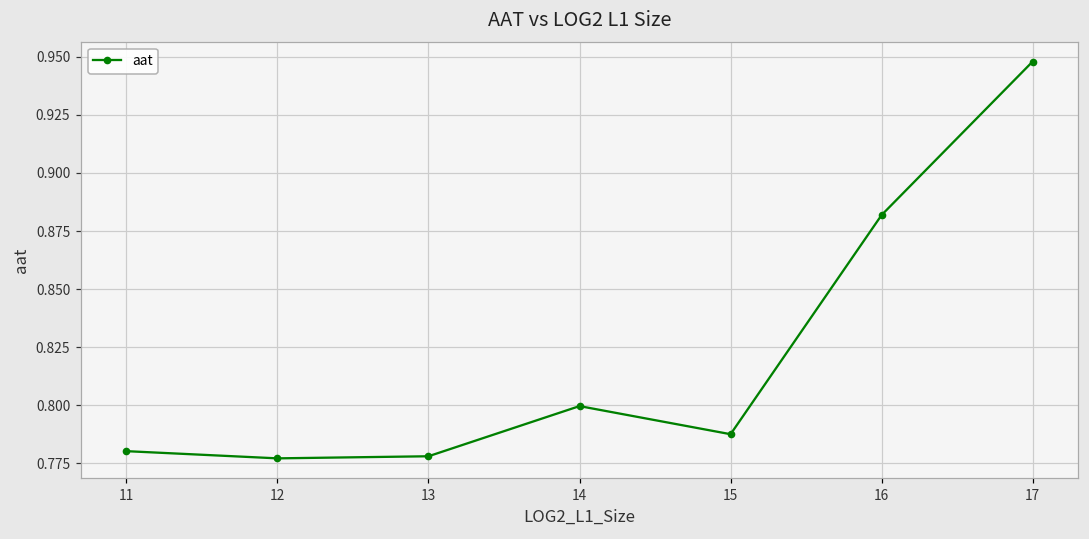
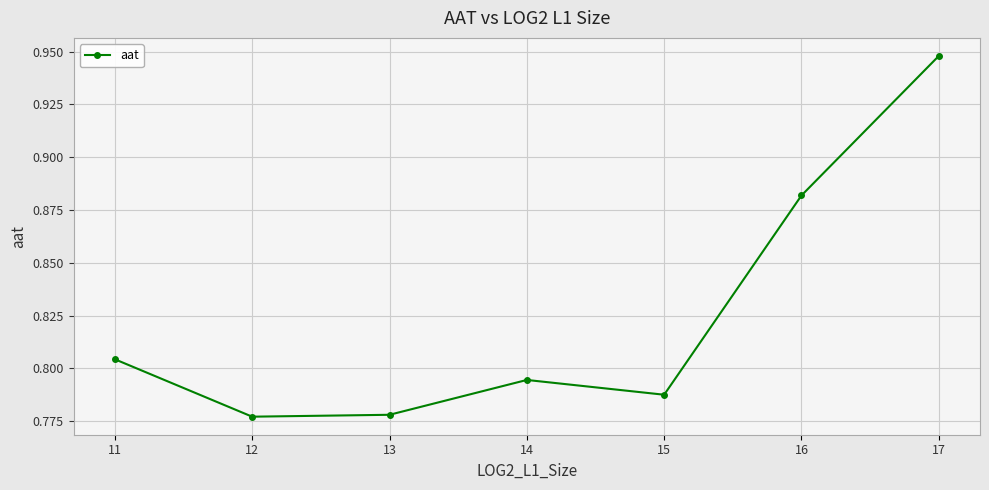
  {
-   "11": 0.780,
+   "11": 0.804,
    "12": 0.777,
    "13": 0.778,
-   "14": 0.800,
+   "14": 0.795,
    "15": 0.788,
    "16": 0.882,
    "17": 0.948
  }
